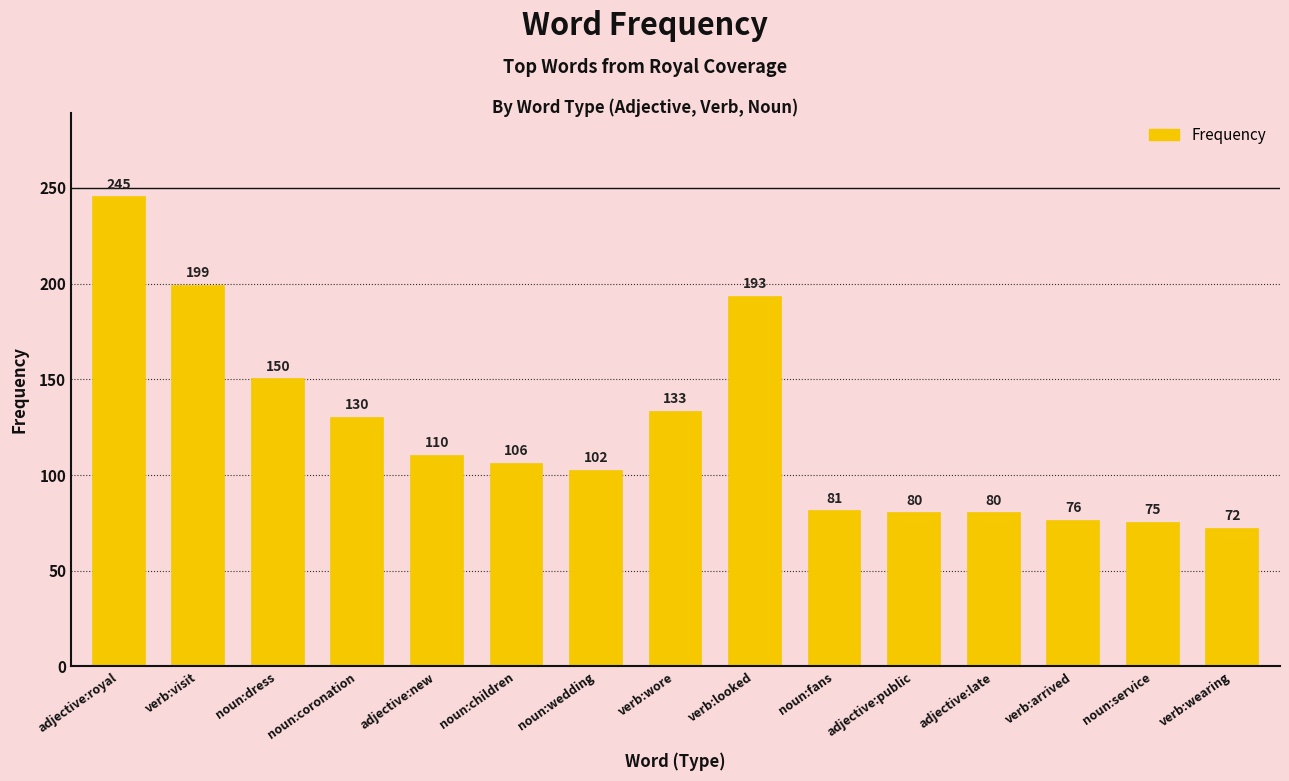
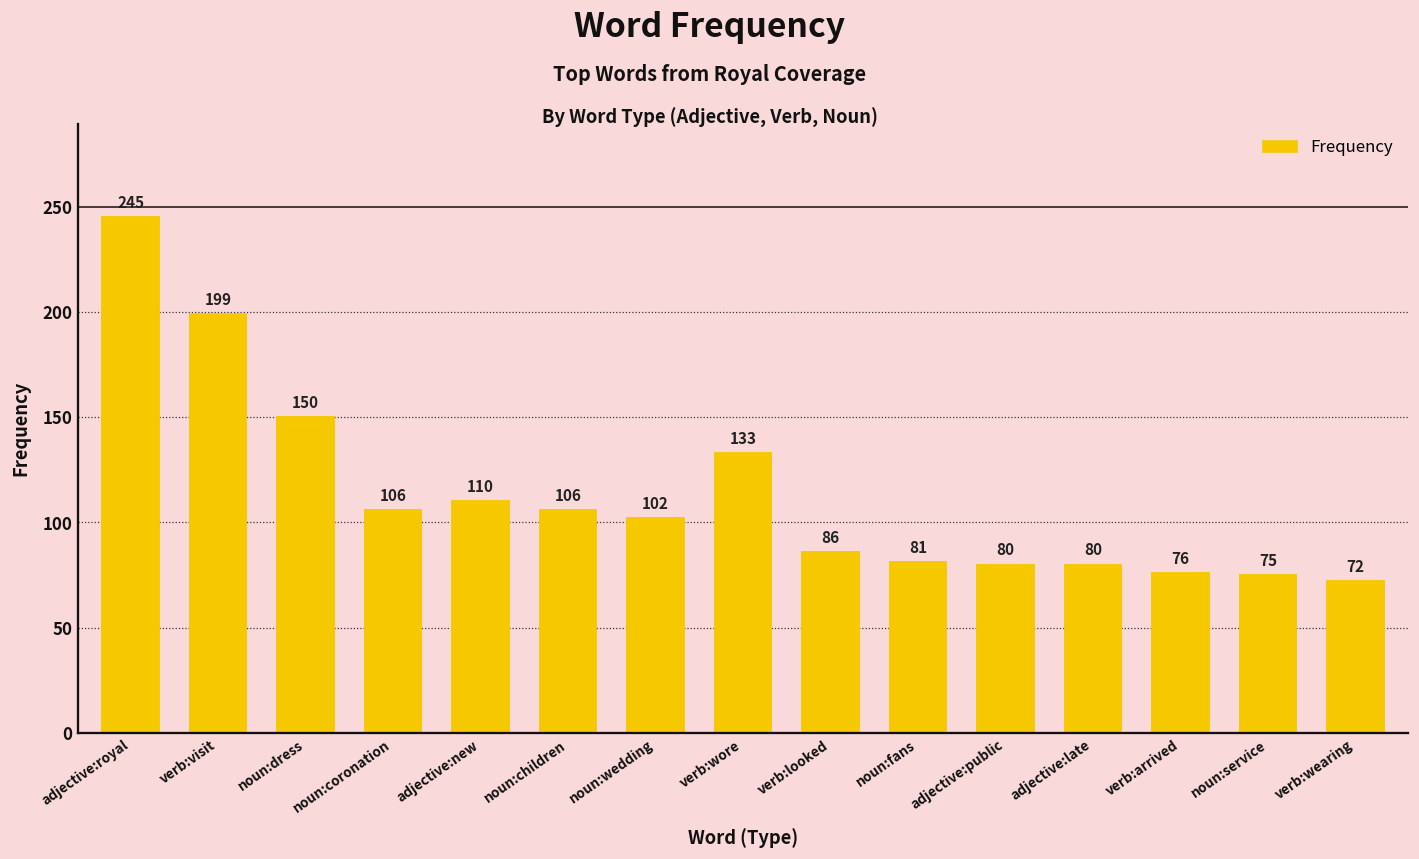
  {
    "adjective:royal": 245,
    "verb:visit": 199,
    "noun:dress": 150,
-   "noun:coronation": 130,
+   "noun:coronation": 106,
    "adjective:new": 110,
    "noun:children": 106,
    "noun:wedding": 102,
    "verb:wore": 133,
-   "verb:looked": 193,
+   "verb:looked": 86,
    "noun:fans": 81,
    "adjective:public": 80,
    "adjective:late": 80,
    "verb:arrived": 76,
    "noun:service": 75,
    "verb:wearing": 72
  }
